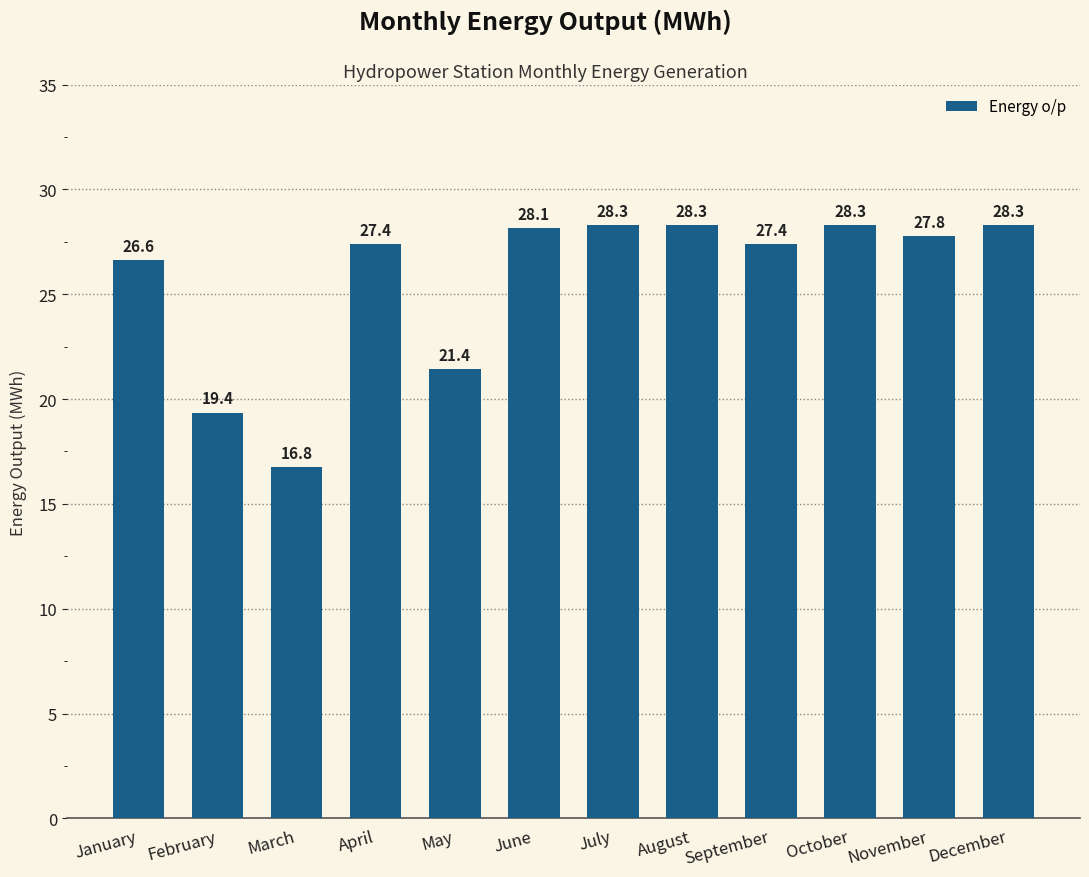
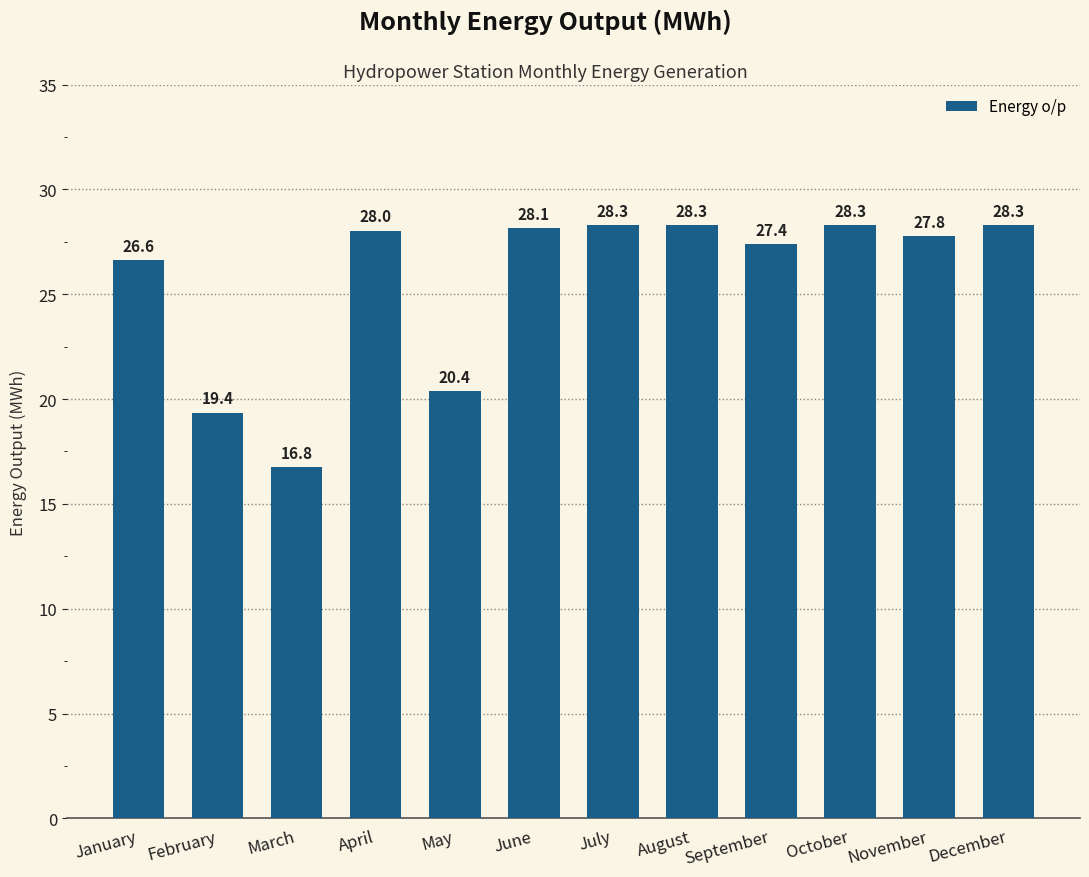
  {
    "January": 26.6,
    "February": 19.4,
    "March": 16.8,
-   "April": 27.4,
-   "May": 21.4,
+   "April": 28.0,
+   "May": 20.4,
    "June": 28.1,
    "July": 28.3,
    "August": 28.3,
    "September": 27.4,
    "October": 28.3,
    "November": 27.8,
    "December": 28.3
  }
